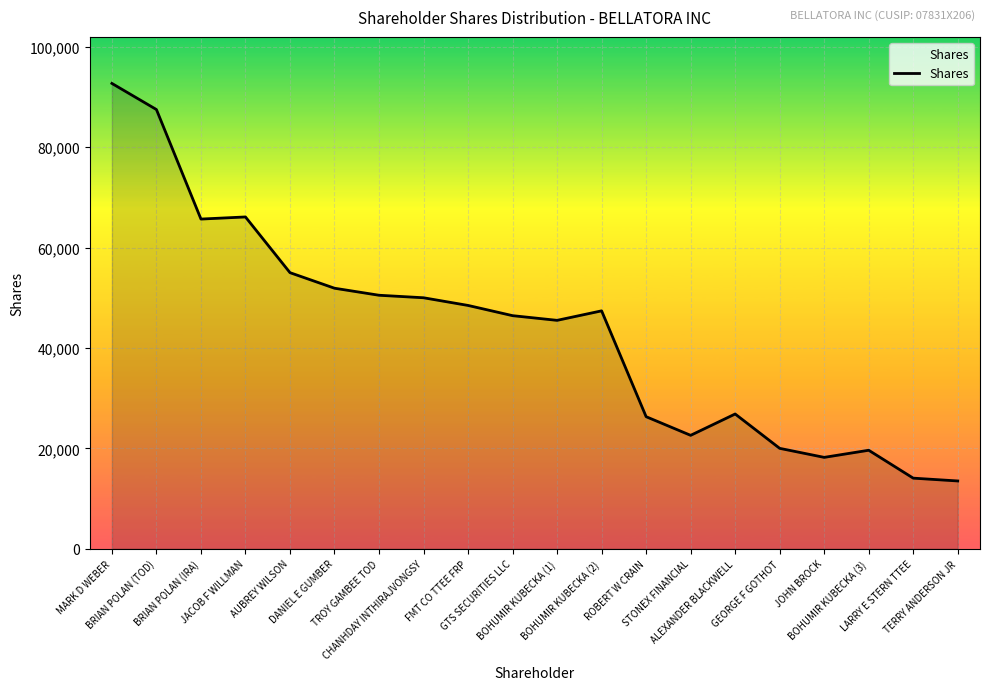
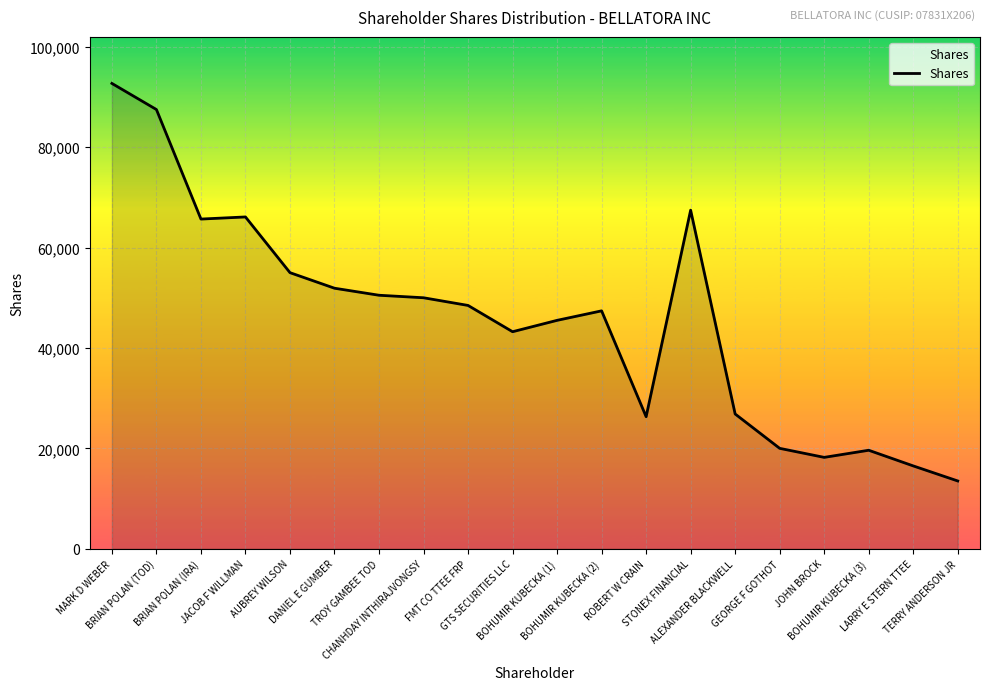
  {
    "MARK D WEBER": "93,000",
    "BRIAN POLAN (TOD)": "88,000",
    "BRIAN POLAN (IRA)": "66,000",
    "JACOB F WILLMAN": "66,000",
    "AUBREY WILSON": "55,000",
    "DANIEL E GUMBER": "52,000",
    "TROY GAMBEE TOD": "51,000",
    "CHANHDAY INTHIRAJVONGSY": "50,000",
    "FMT CO TTEE FRP": "48,000",
-   "GTS SECURITIES LLC": "46,000",
+   "GTS SECURITIES LLC": "43,000",
    "BOHUMIR KUBECKA (1)": "46,000",
    "BOHUMIR KUBECKA (2)": "47,000",
    "ROBERT W CRAIN": "26,000",
-   "STONEX FINANCIAL": "23,000",
+   "STONEX FINANCIAL": "67,000",
    "ALEXANDER BLACKWELL": "27,000",
    "GEORGE F GOTHOT": "20,000",
    "JOHN BROCK": "18,000",
    "BOHUMIR KUBECKA (3)": "20,000",
-   "LARRY E STERN TTEE": "14,000",
+   "LARRY E STERN TTEE": "17,000",
    "TERRY ANDERSON JR": "14,000"
  }
